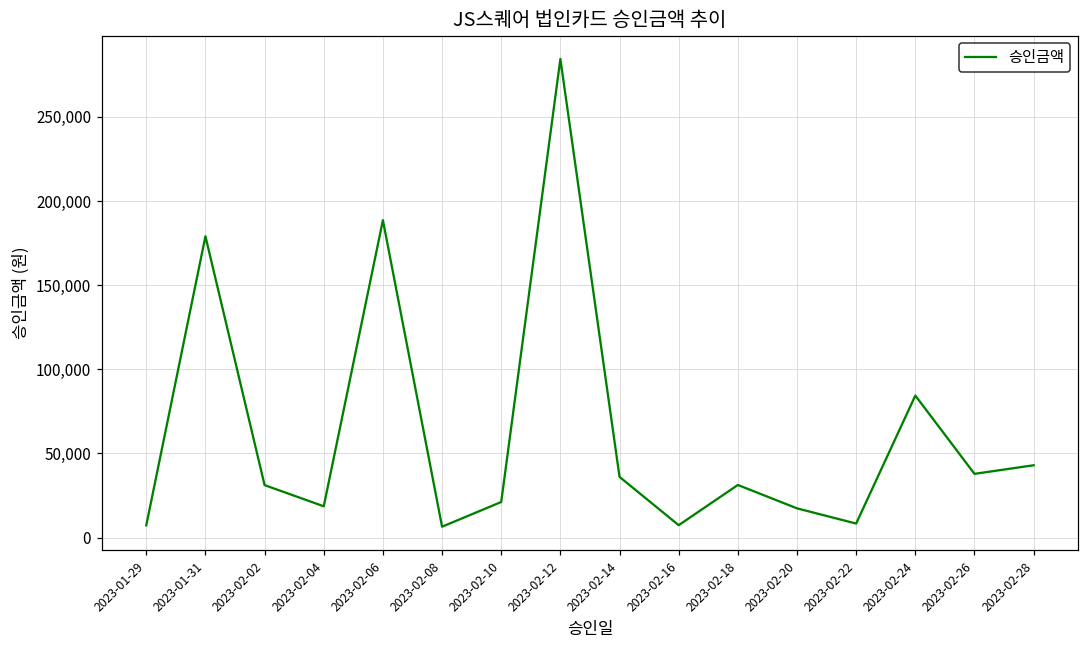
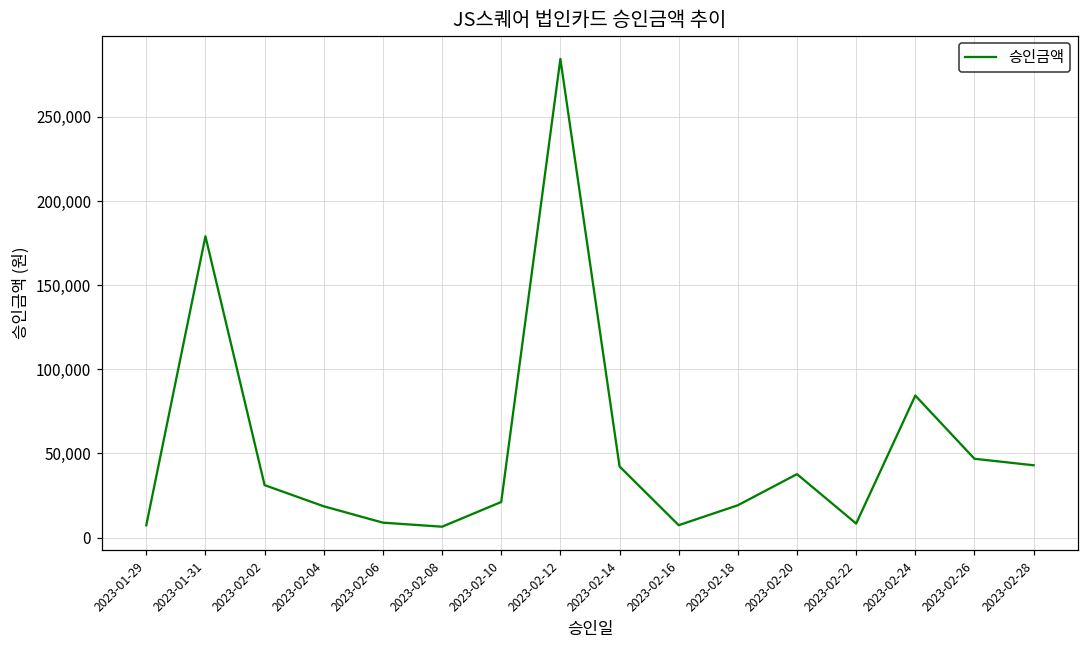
  {
    "2023-01-29": "7,000",
    "2023-01-31": "179,000",
    "2023-02-02": "31,000",
    "2023-02-04": "19,000",
-   "2023-02-06": "189,000",
+   "2023-02-06": "9,000",
    "2023-02-08": "7,000",
    "2023-02-10": "21,000",
    "2023-02-12": "284,000",
-   "2023-02-14": "36,000",
+   "2023-02-14": "42,000",
    "2023-02-16": "7,000",
-   "2023-02-18": "31,000",
-   "2023-02-20": "17,000",
+   "2023-02-18": "19,000",
+   "2023-02-20": "38,000",
    "2023-02-22": "8,000",
    "2023-02-24": "84,000",
-   "2023-02-26": "38,000",
+   "2023-02-26": "47,000",
    "2023-02-28": "43,000"
  }
